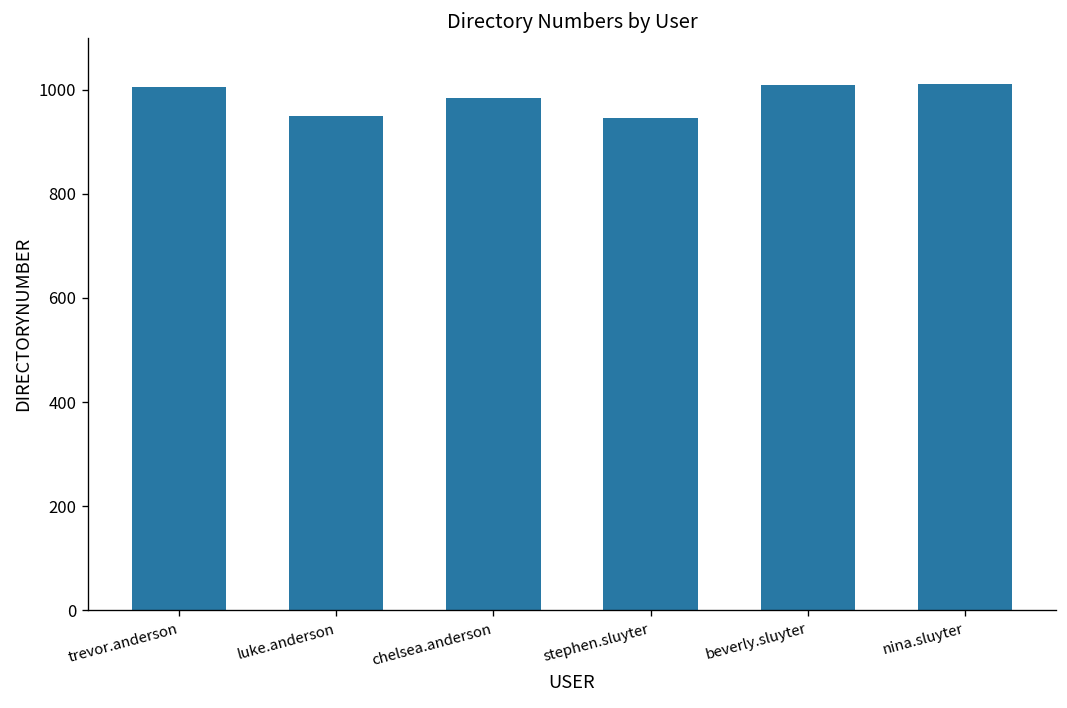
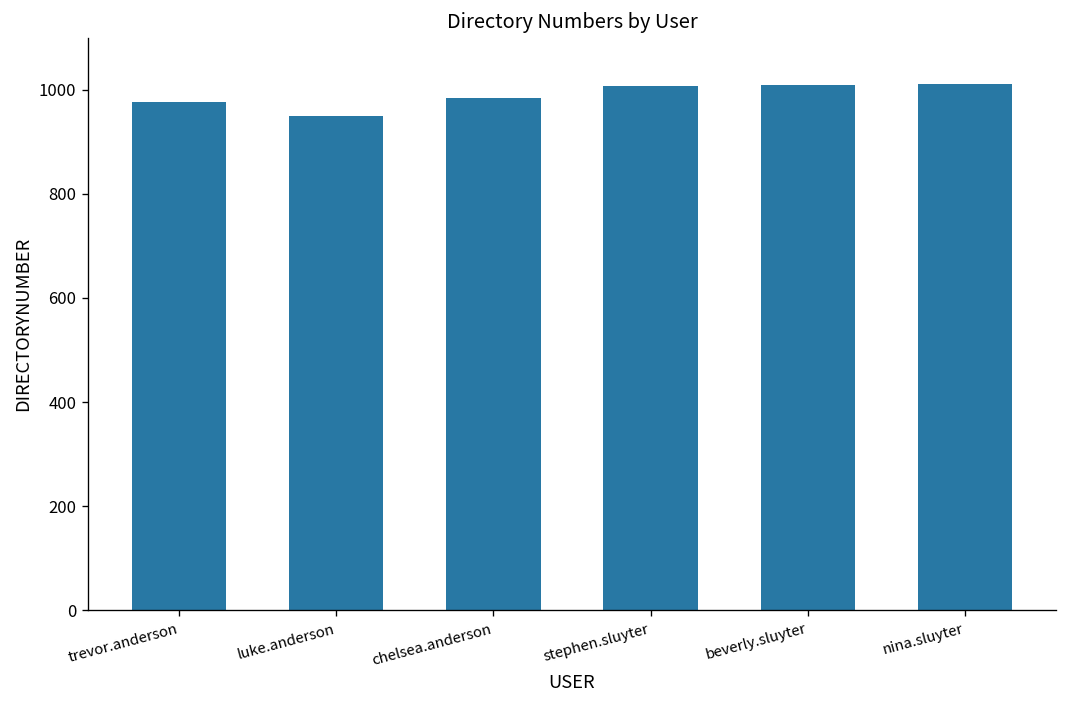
  {
-   "trevor.anderson": 1010,
+   "trevor.anderson": 980,
    "luke.anderson": 950,
    "chelsea.anderson": 980,
-   "stephen.sluyter": 950,
+   "stephen.sluyter": 1010,
    "beverly.sluyter": 1010,
    "nina.sluyter": 1010
  }
